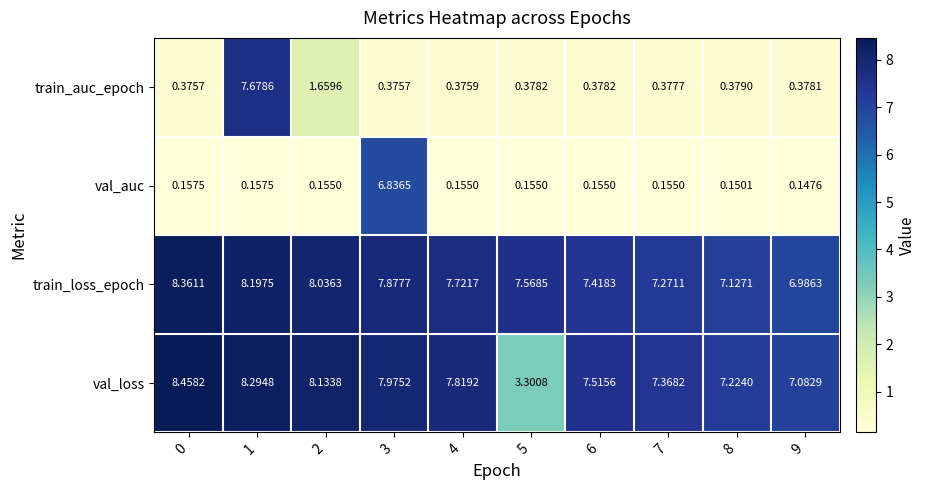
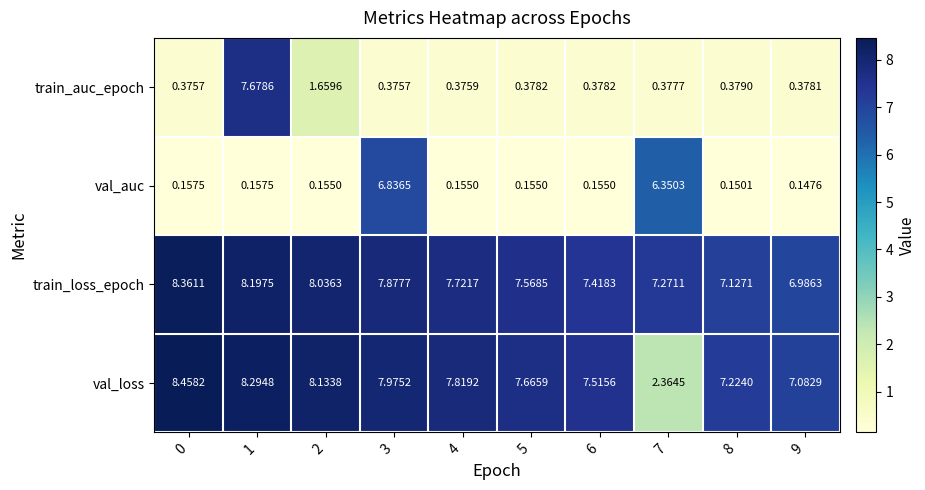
  {
    "train_auc_epoch": {
      "0": 0.3757,
      "1": 7.6786,
      "2": 1.6596,
      "3": 0.3757,
      "4": 0.3759,
      "5": 0.3782,
      "6": 0.3782,
      "7": 0.3777,
      "8": 0.3790,
      "9": 0.3781
    },
    "val_auc": {
      "0": 0.1575,
      "1": 0.1575,
      "2": 0.1550,
      "3": 6.8365,
      "4": 0.1550,
      "5": 0.1550,
      "6": 0.1550,
-     "7": 0.1550,
+     "7": 6.3503,
      "8": 0.1501,
      "9": 0.1476
    },
    "train_loss_epoch": {
      "0": 8.3611,
      "1": 8.1975,
      "2": 8.0363,
      "3": 7.8777,
      "4": 7.7217,
      "5": 7.5685,
      "6": 7.4183,
      "7": 7.2711,
      "8": 7.1271,
      "9": 6.9863
    },
    "val_loss": {
      "0": 8.4582,
      "1": 8.2948,
      "2": 8.1338,
      "3": 7.9752,
      "4": 7.8192,
-     "5": 3.3008,
+     "5": 7.6659,
      "6": 7.5156,
-     "7": 7.3682,
+     "7": 2.3645,
      "8": 7.2240,
      "9": 7.0829
    }
  }
